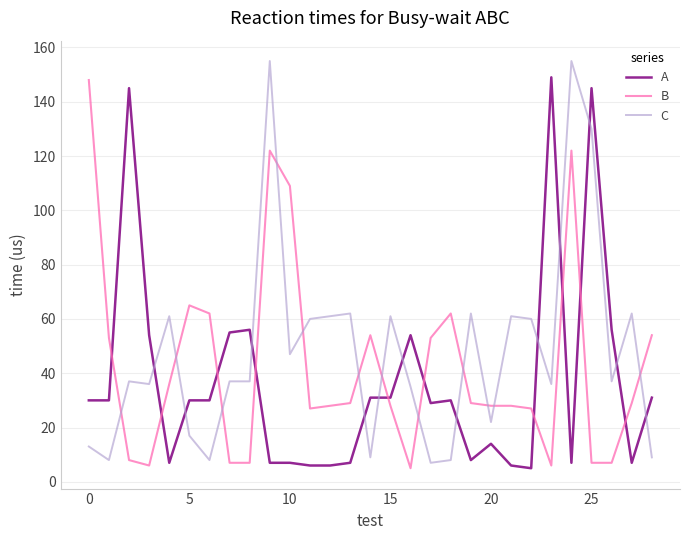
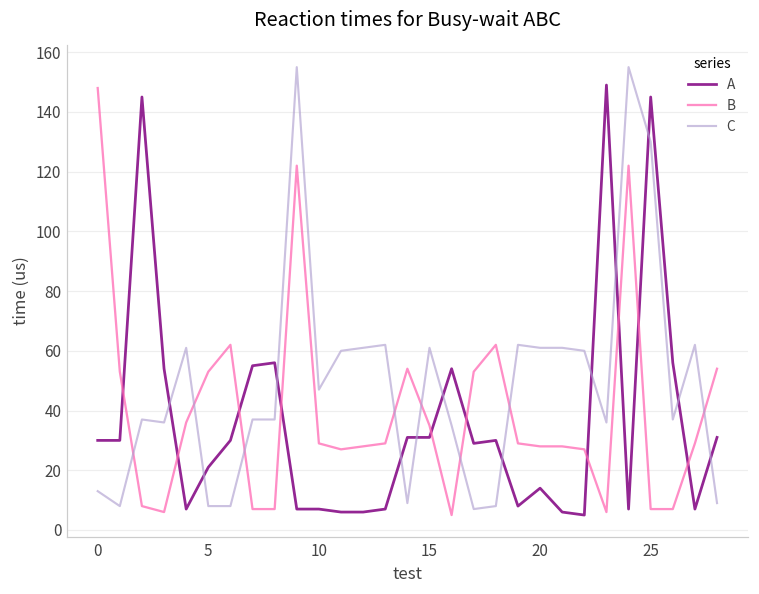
  {
    "A": {
      "0": 30,
-     "5": 30,
+     "5": 21,
      "10": 7,
      "15": 31,
      "20": 14,
      "25": 145
    },
    "B": {
      "0": 148,
-     "5": 65,
-     "10": 109,
-     "15": 28,
+     "5": 53,
+     "10": 29,
+     "15": 35,
      "20": 28,
      "25": 7
    },
    "C": {
      "0": 13,
-     "5": 17,
+     "5": 8,
      "10": 47,
      "15": 61,
-     "20": 22,
+     "20": 61,
      "25": 130
    }
  }
